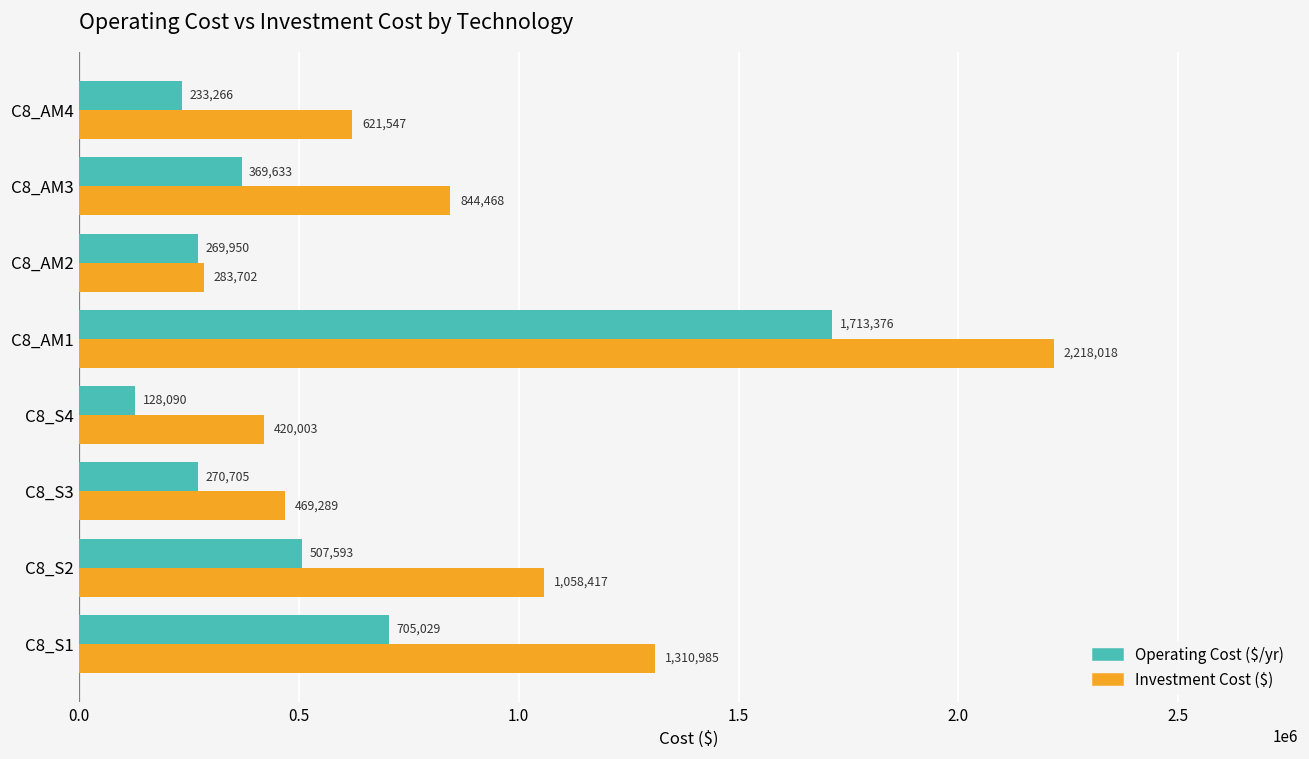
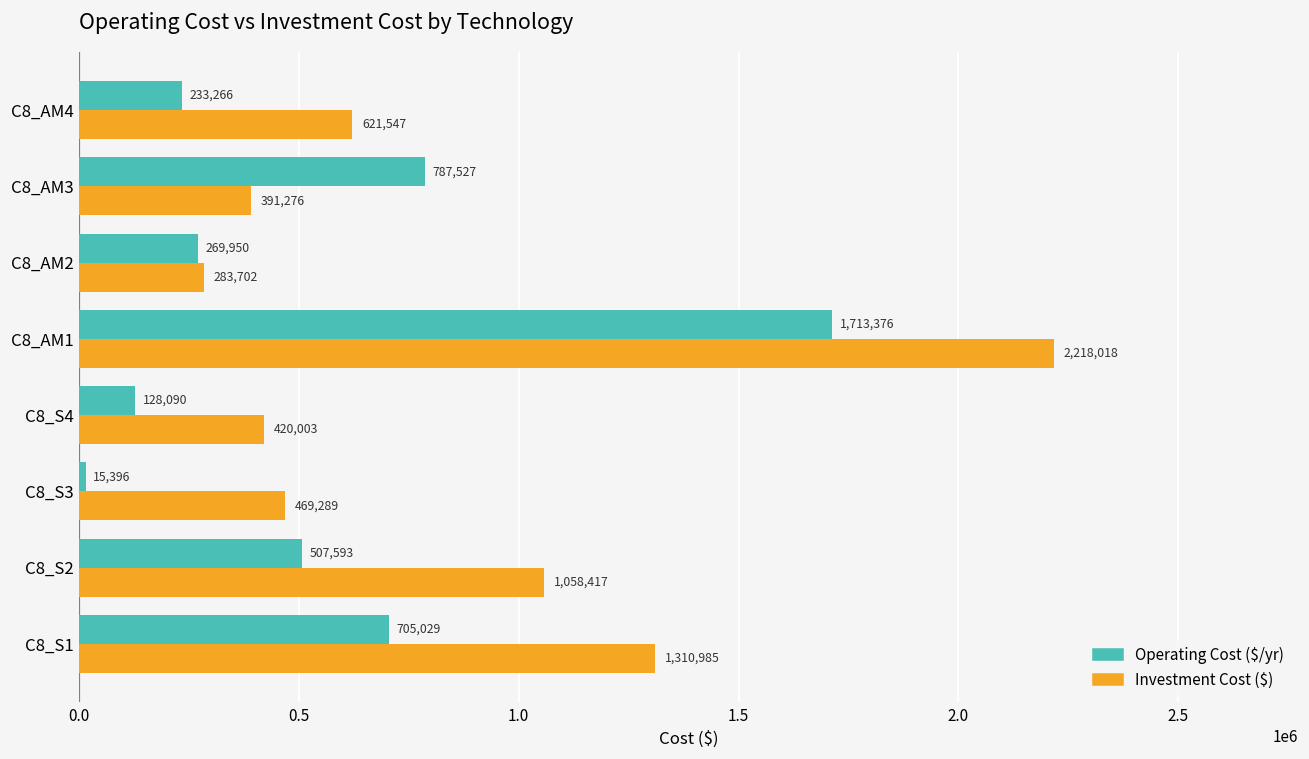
  {
    "Operating Cost ($/yr)": {
      "C8_AM4": "233,266",
-     "C8_AM3": "369,633",
+     "C8_AM3": "787,527",
      "C8_AM2": "269,950",
      "C8_AM1": "1,713,376",
      "C8_S4": "128,090",
-     "C8_S3": "270,705",
+     "C8_S3": "15,396",
      "C8_S2": "507,593",
      "C8_S1": "705,029"
    },
    "Investment Cost ($)": {
      "C8_AM4": "621,547",
-     "C8_AM3": "844,468",
+     "C8_AM3": "391,276",
      "C8_AM2": "283,702",
      "C8_AM1": "2,218,018",
      "C8_S4": "420,003",
      "C8_S3": "469,289",
      "C8_S2": "1,058,417",
      "C8_S1": "1,310,985"
    }
  }
